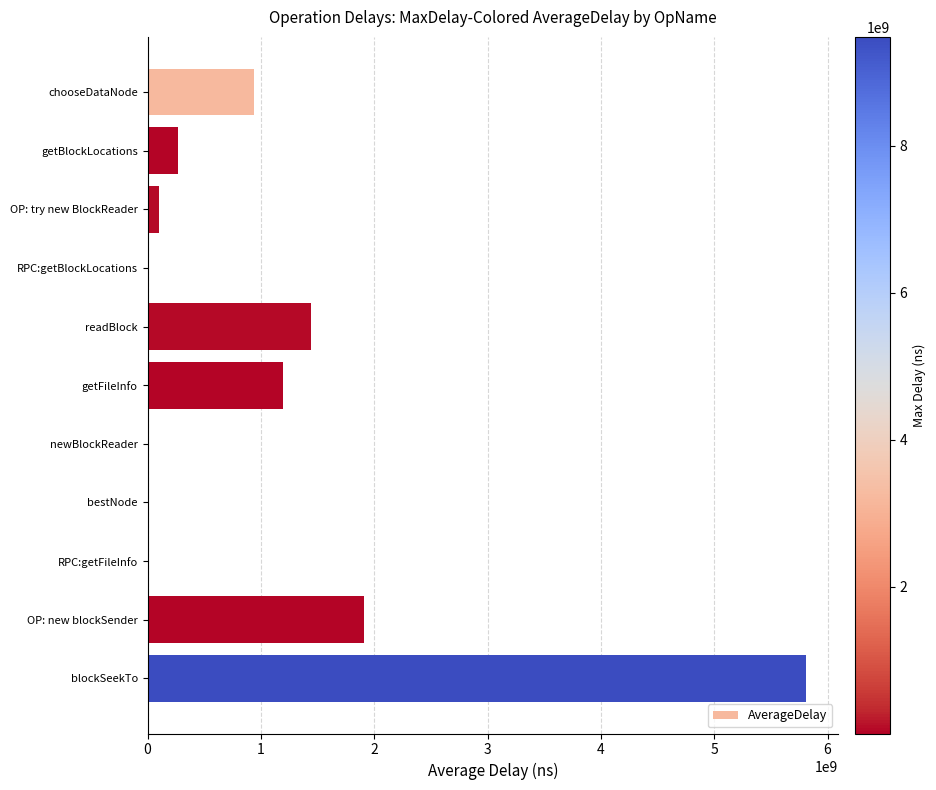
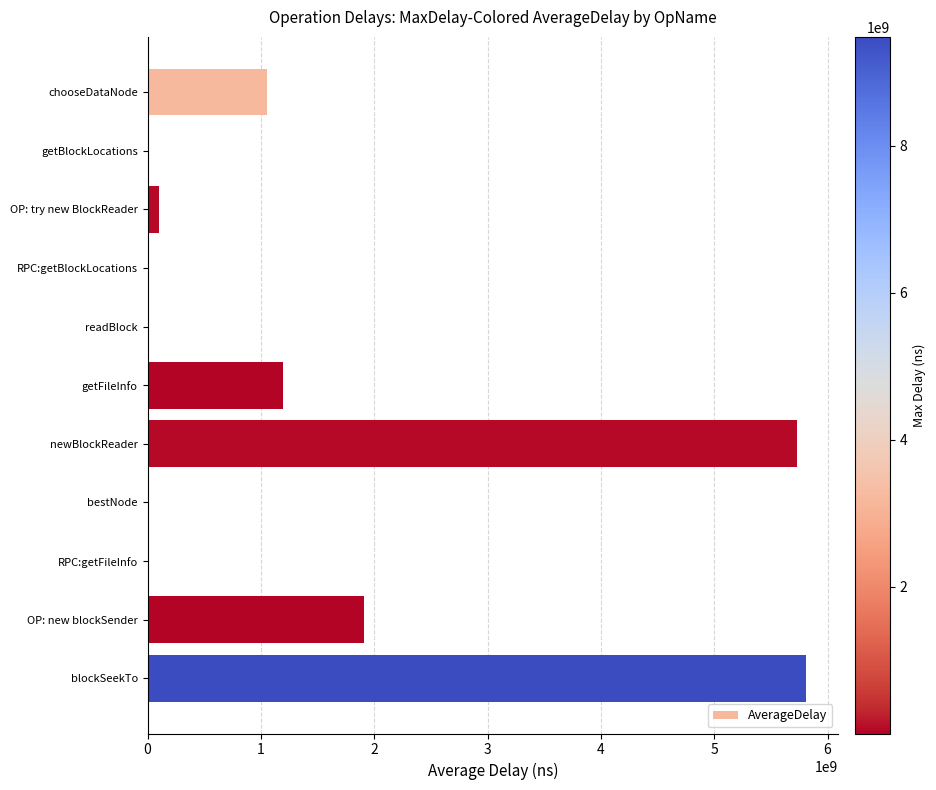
  {
-   "chooseDataNode": 940000000,
-   "getBlockLocations": 270000000,
+   "chooseDataNode": 1050000000,
+   "getBlockLocations": 0,
    "OP: try new BlockReader": 100000000,
-   "readBlock": 1440000000,
+   "readBlock": 0,
    "getFileInfo": 1200000000,
-   "newBlockReader": 10000000,
+   "newBlockReader": 5730000000,
    "OP: new blockSender": 1910000000,
    "blockSeekTo": 5810000000
  }
